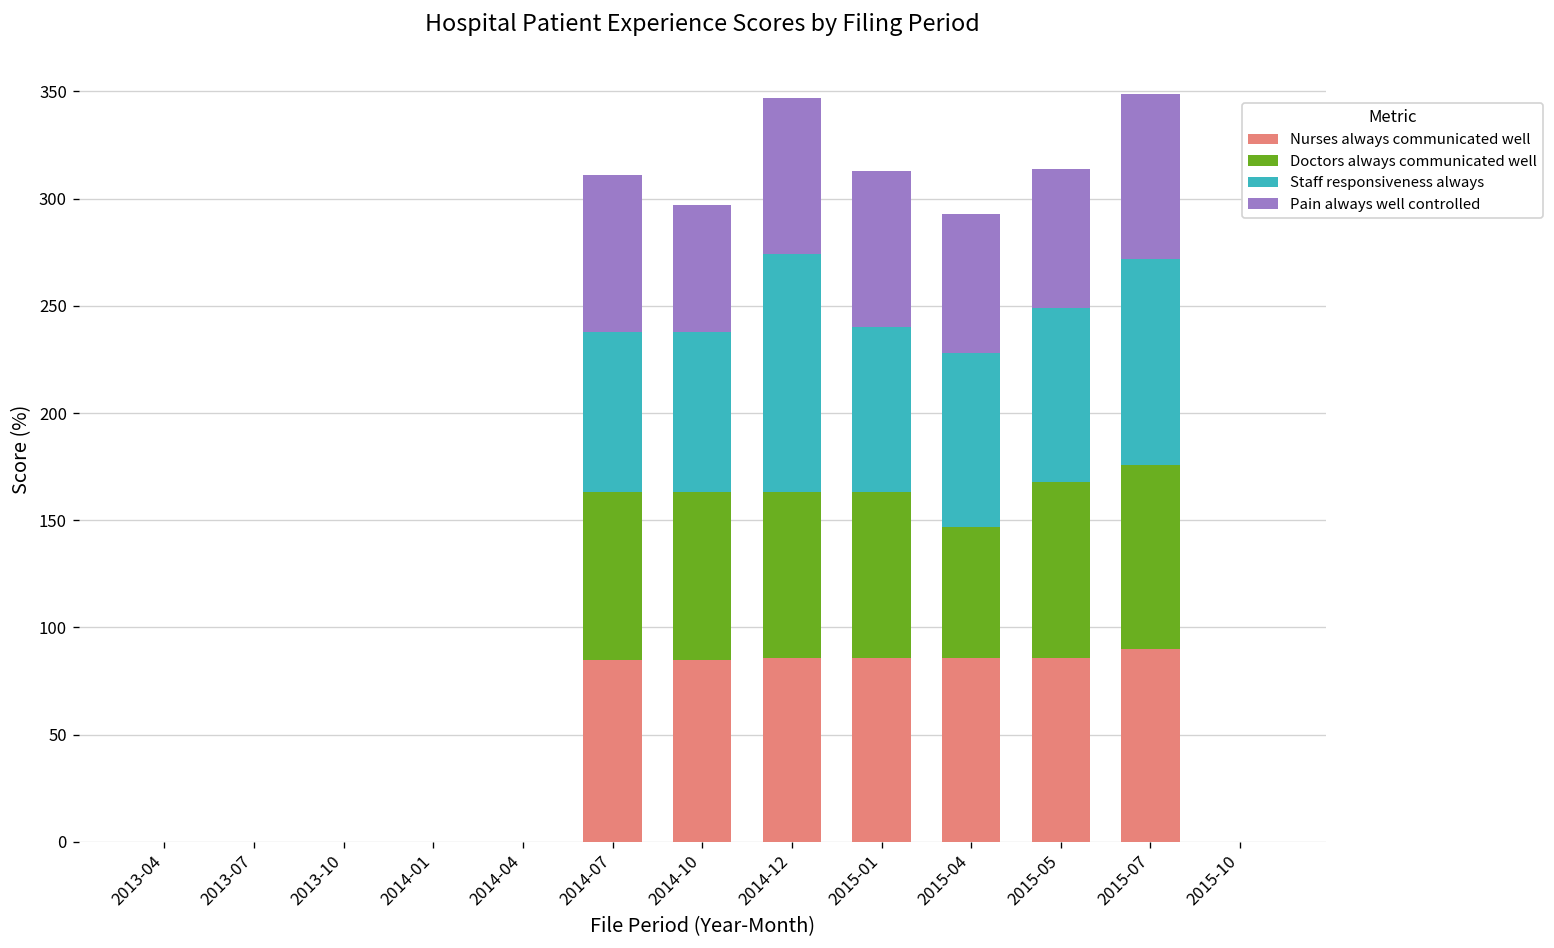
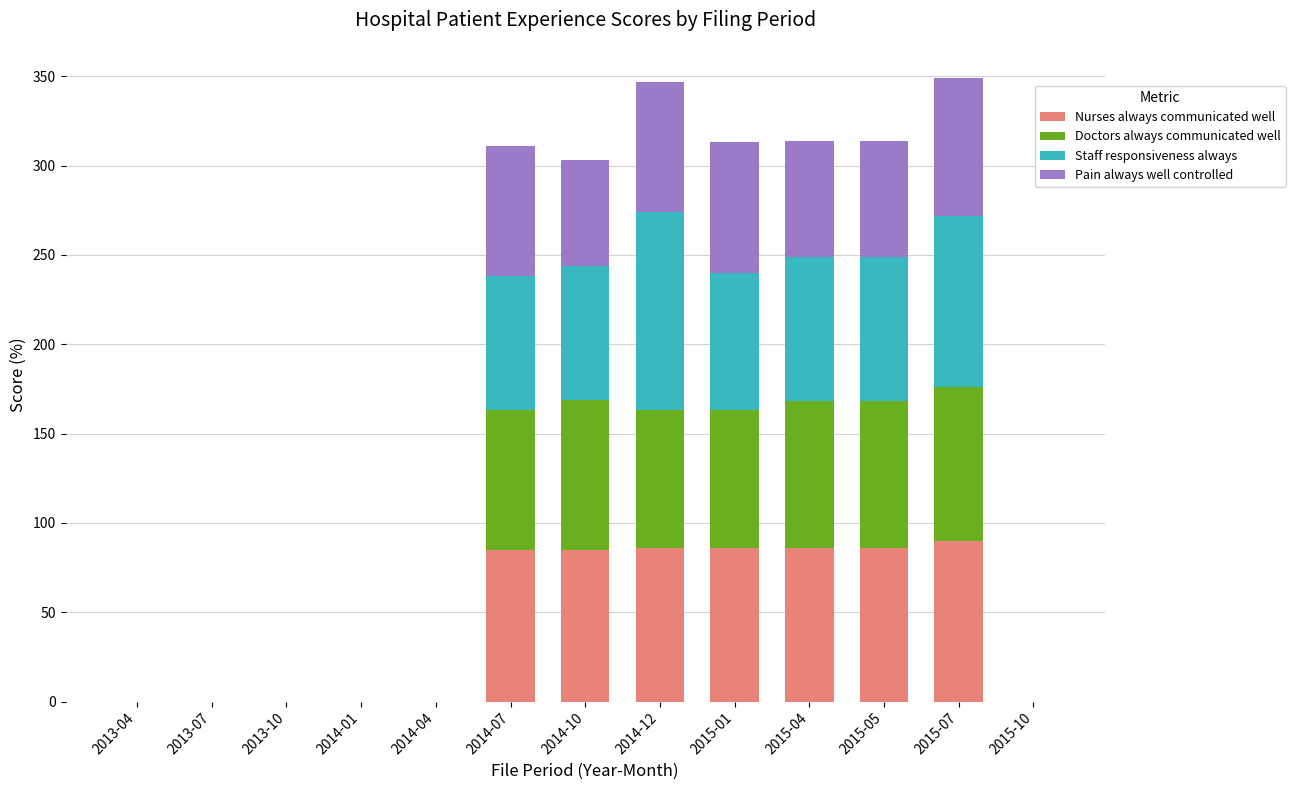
  {
    "Doctors always communicated well": {
      "2013-04": 0,
      "2013-07": 0,
      "2013-10": 0,
      "2014-01": 0,
      "2014-04": 0,
      "2014-07": 78,
-     "2014-10": 78,
+     "2014-10": 84,
      "2014-12": 77,
      "2015-01": 77,
-     "2015-04": 61,
+     "2015-04": 82,
      "2015-05": 82,
      "2015-07": 86,
      "2015-10": 0
    },
    "Staff responsiveness always": {
      "2013-04": 0,
      "2013-07": 0,
      "2013-10": 0,
      "2014-01": 0,
      "2014-04": 0,
      "2014-07": 75,
      "2014-10": 75,
      "2014-12": 111,
      "2015-01": 77,
      "2015-04": 81,
      "2015-05": 81,
      "2015-07": 96,
      "2015-10": 0
    },
    "Pain always well controlled": {
      "2013-04": 0,
      "2013-07": 0,
      "2013-10": 0,
      "2014-01": 0,
      "2014-04": 0,
      "2014-07": 73,
      "2014-10": 59,
      "2014-12": 73,
      "2015-01": 73,
      "2015-04": 65,
      "2015-05": 65,
      "2015-07": 77,
      "2015-10": 0
    }
  }
